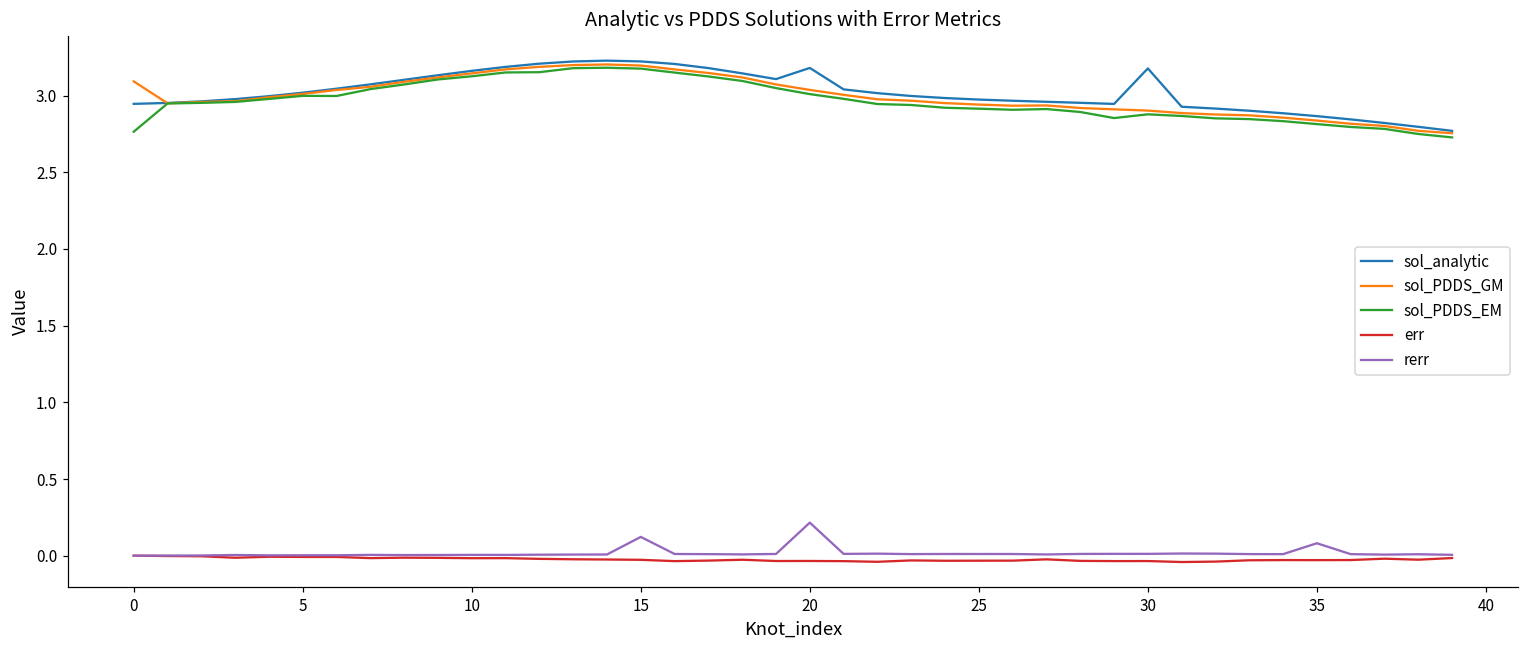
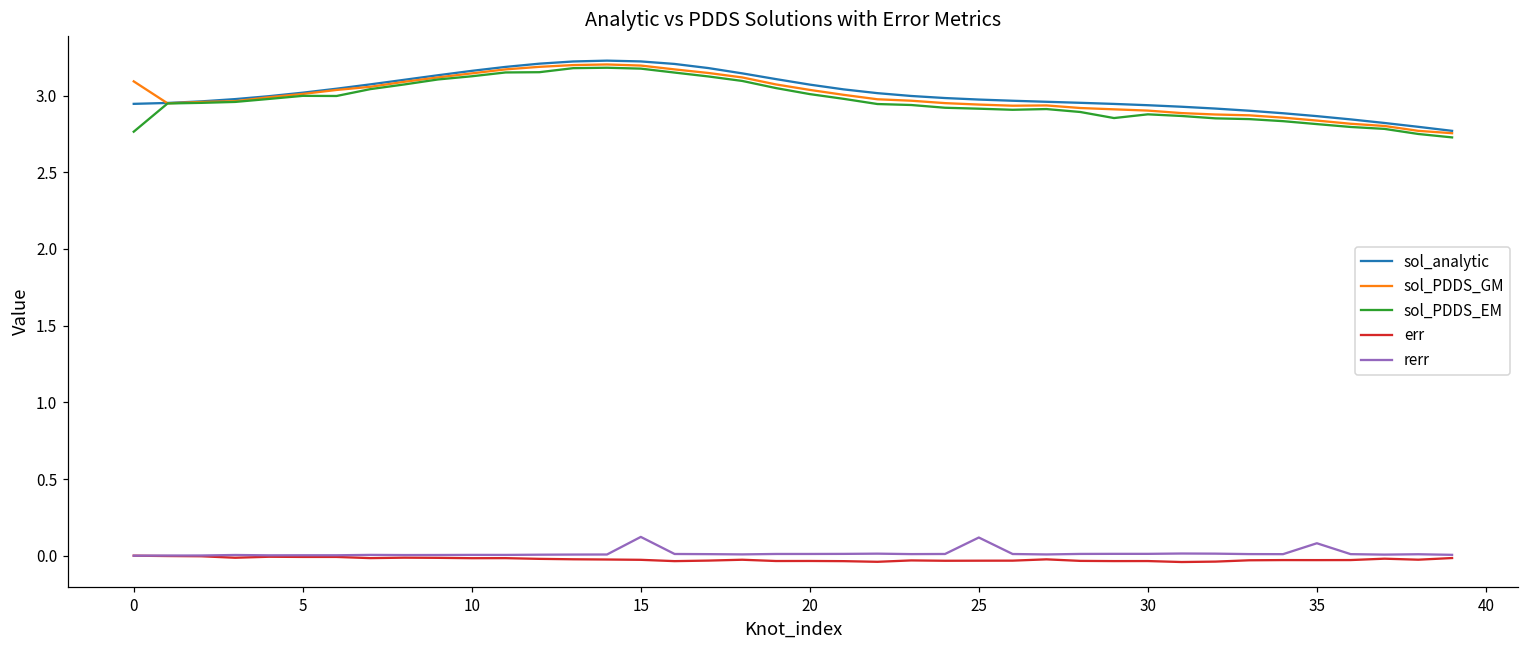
  {
    "sol_analytic": {
      "0": 2.95,
      "15": 3.22,
-     "20": 3.18,
+     "20": 3.07,
      "25": 2.97,
-     "30": 3.18,
+     "30": 2.94,
      "35": 2.87
    },
    "sol_PDDS_GM": {
      "0": 3.09,
      "15": 3.20,
      "20": 3.04,
      "25": 2.94,
      "30": 2.90,
      "35": 2.84
    },
    "sol_PDDS_EM": {
      "0": 2.76,
      "10": 3.13,
      "15": 3.18,
      "20": 3.01,
      "25": 2.91,
      "30": 2.88,
      "35": 2.81
    },
    "err": {
      "10": -0.02,
      "15": -0.03,
      "20": -0.03,
      "25": -0.03,
      "30": -0.04,
      "35": -0.03
    },
    "rerr": {
      "10": 0.01,
      "15": 0.12,
-     "20": 0.22,
-     "25": 0.01,
+     "20": 0.01,
+     "25": 0.12,
      "30": 0.01,
      "35": 0.08
    }
  }
